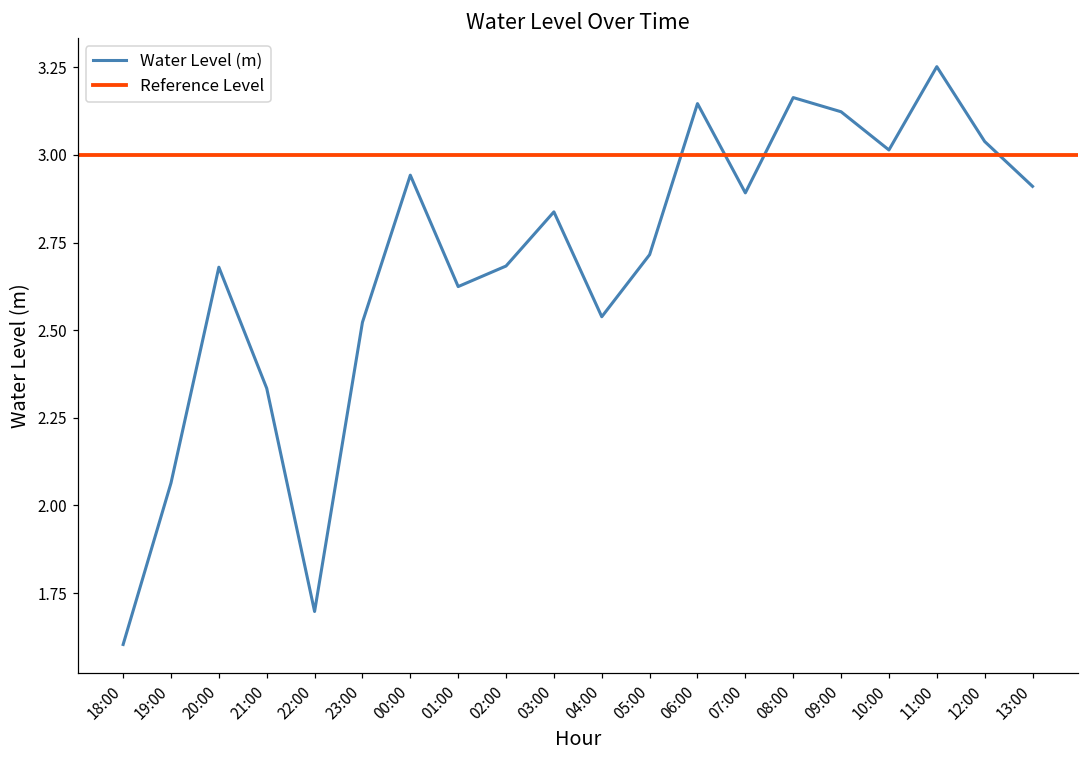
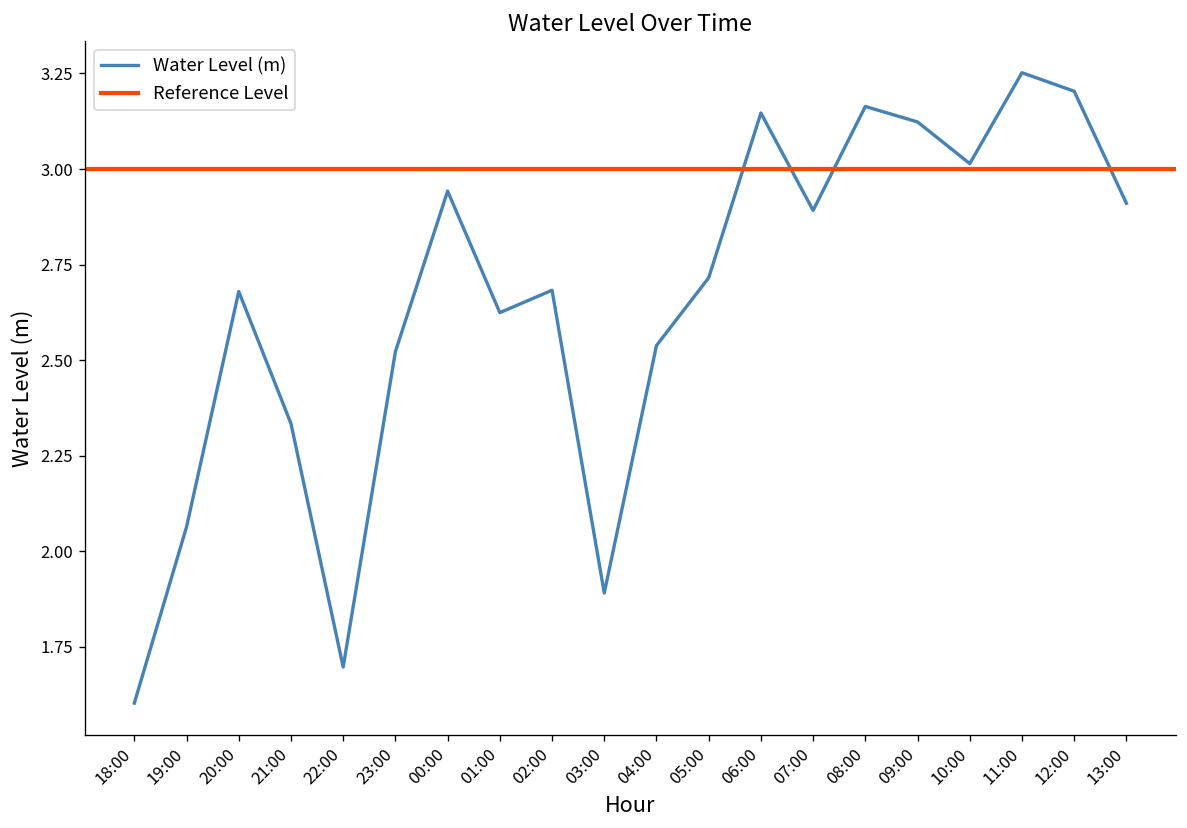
  {
    "18:00": 1.60,
    "19:00": 2.06,
    "20:00": 2.68,
    "21:00": 2.33,
    "22:00": 1.70,
    "23:00": 2.52,
    "00:00": 2.94,
    "01:00": 2.62,
    "02:00": 2.68,
-   "03:00": 2.84,
+   "03:00": 1.89,
    "04:00": 2.54,
    "05:00": 2.72,
    "06:00": 3.15,
    "07:00": 2.89,
    "08:00": 3.16,
    "09:00": 3.12,
    "10:00": 3.01,
    "11:00": 3.25,
-   "12:00": 3.04,
+   "12:00": 3.20,
    "13:00": 2.91
  }
